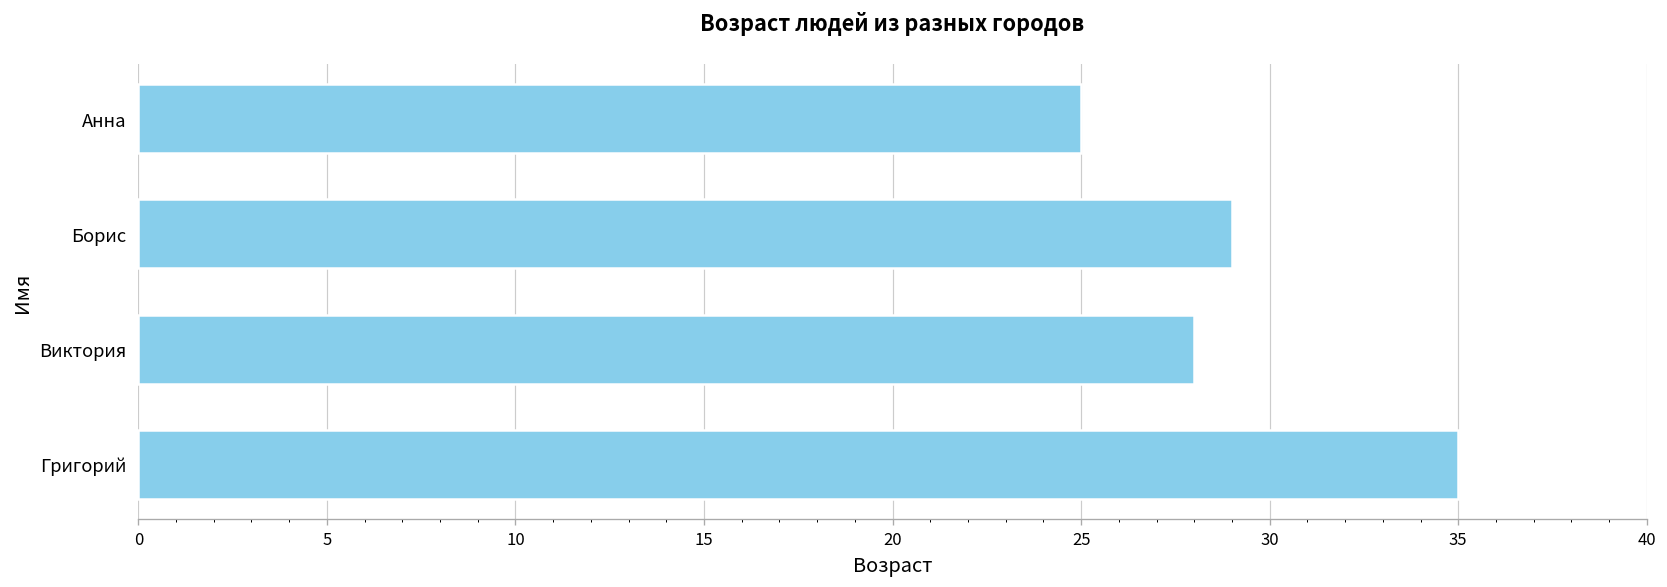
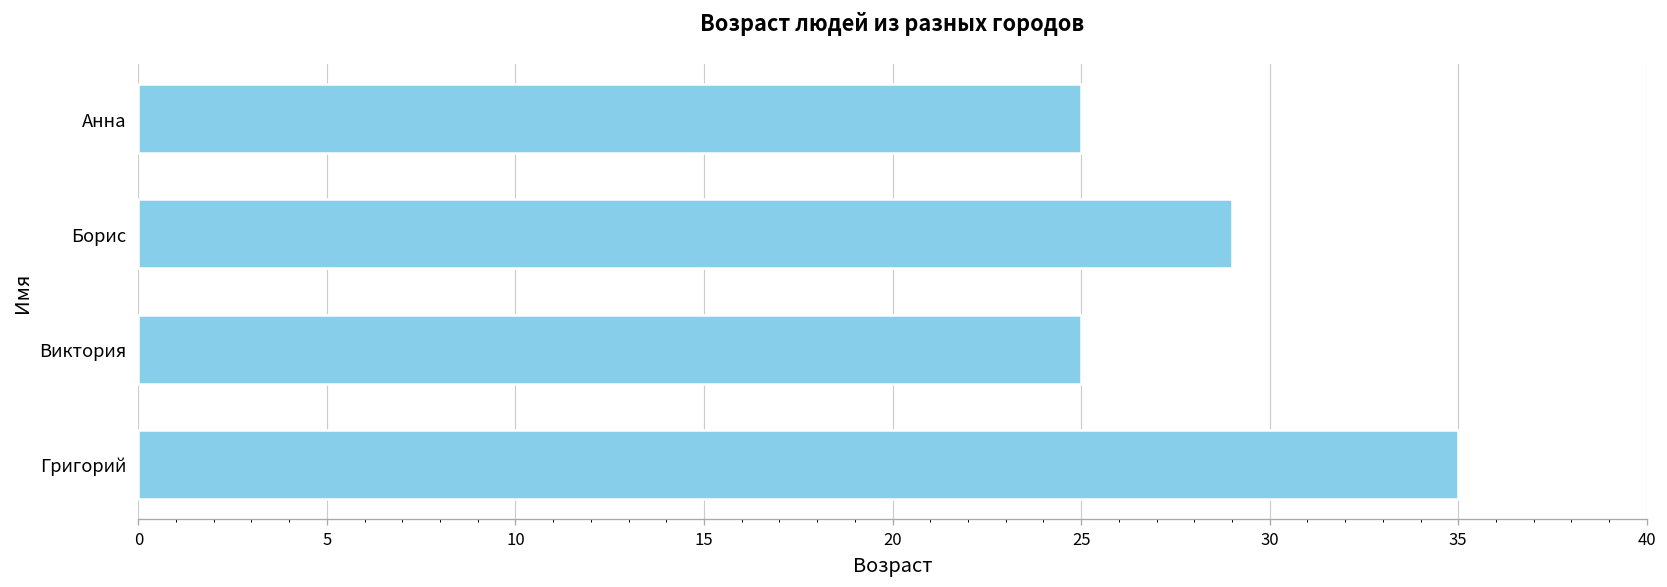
  {
    "Анна": 25,
    "Борис": 29,
-   "Виктория": 28,
+   "Виктория": 25,
    "Григорий": 35
  }
